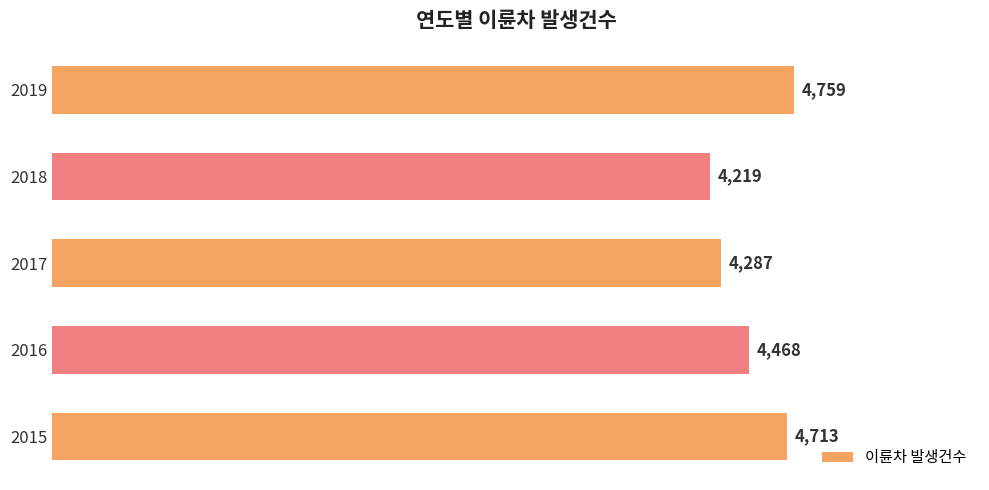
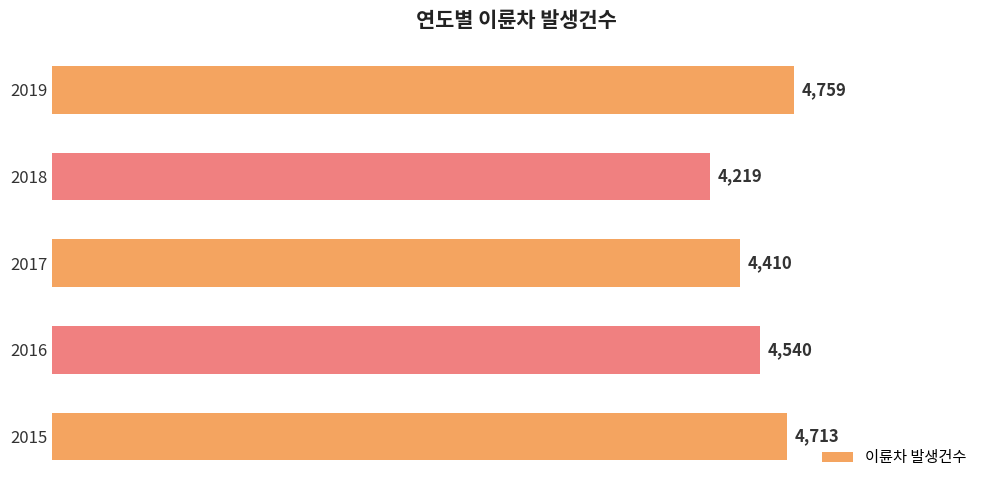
  {
    "2019": "4,759",
    "2018": "4,219",
-   "2017": "4,287",
-   "2016": "4,468",
+   "2017": "4,410",
+   "2016": "4,540",
    "2015": "4,713"
  }
